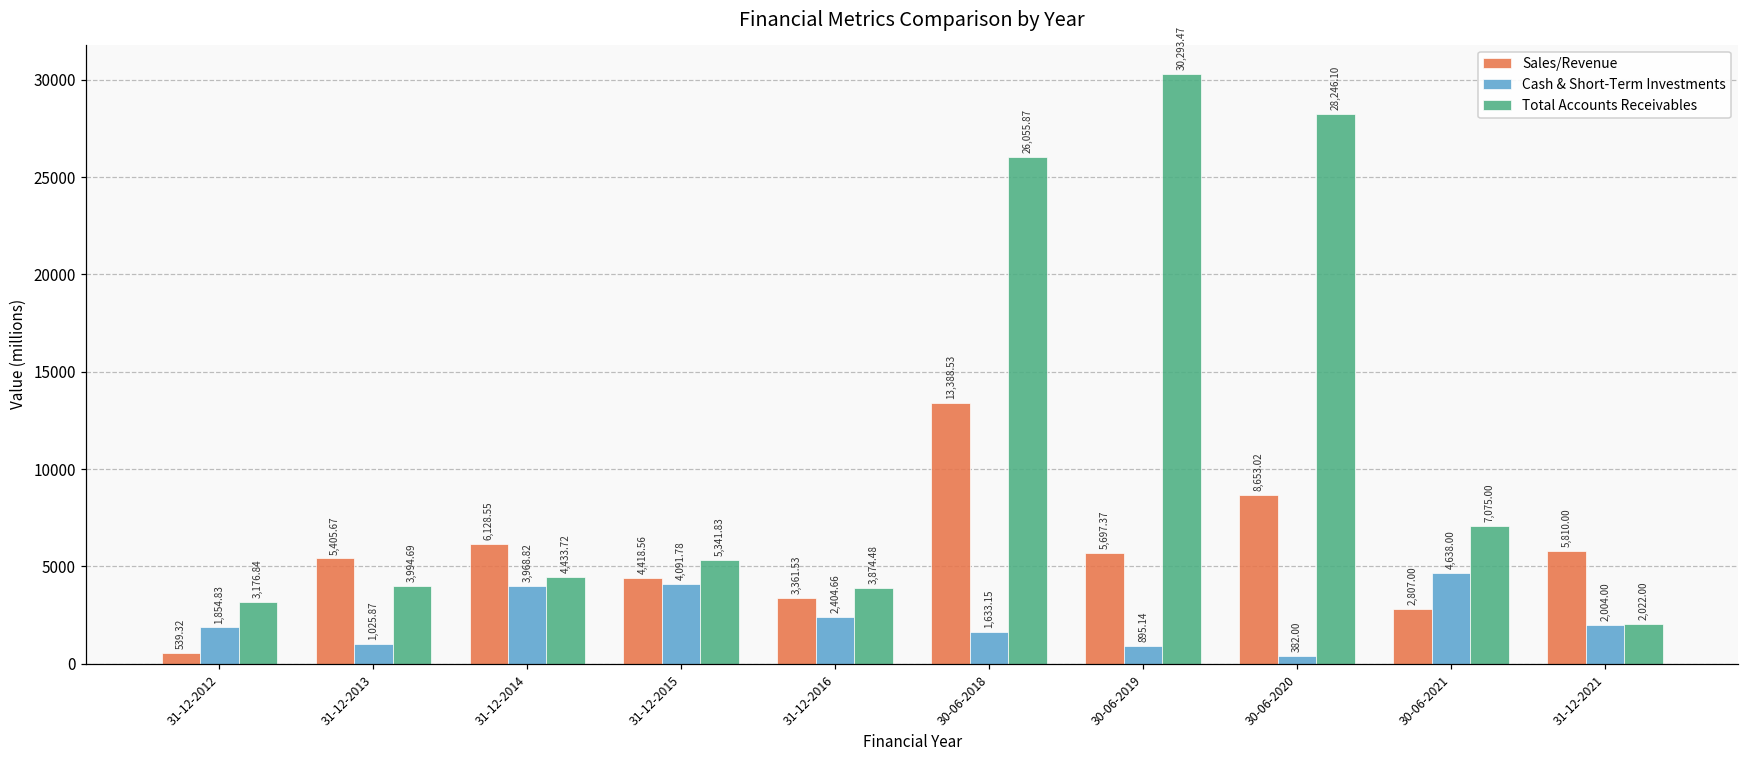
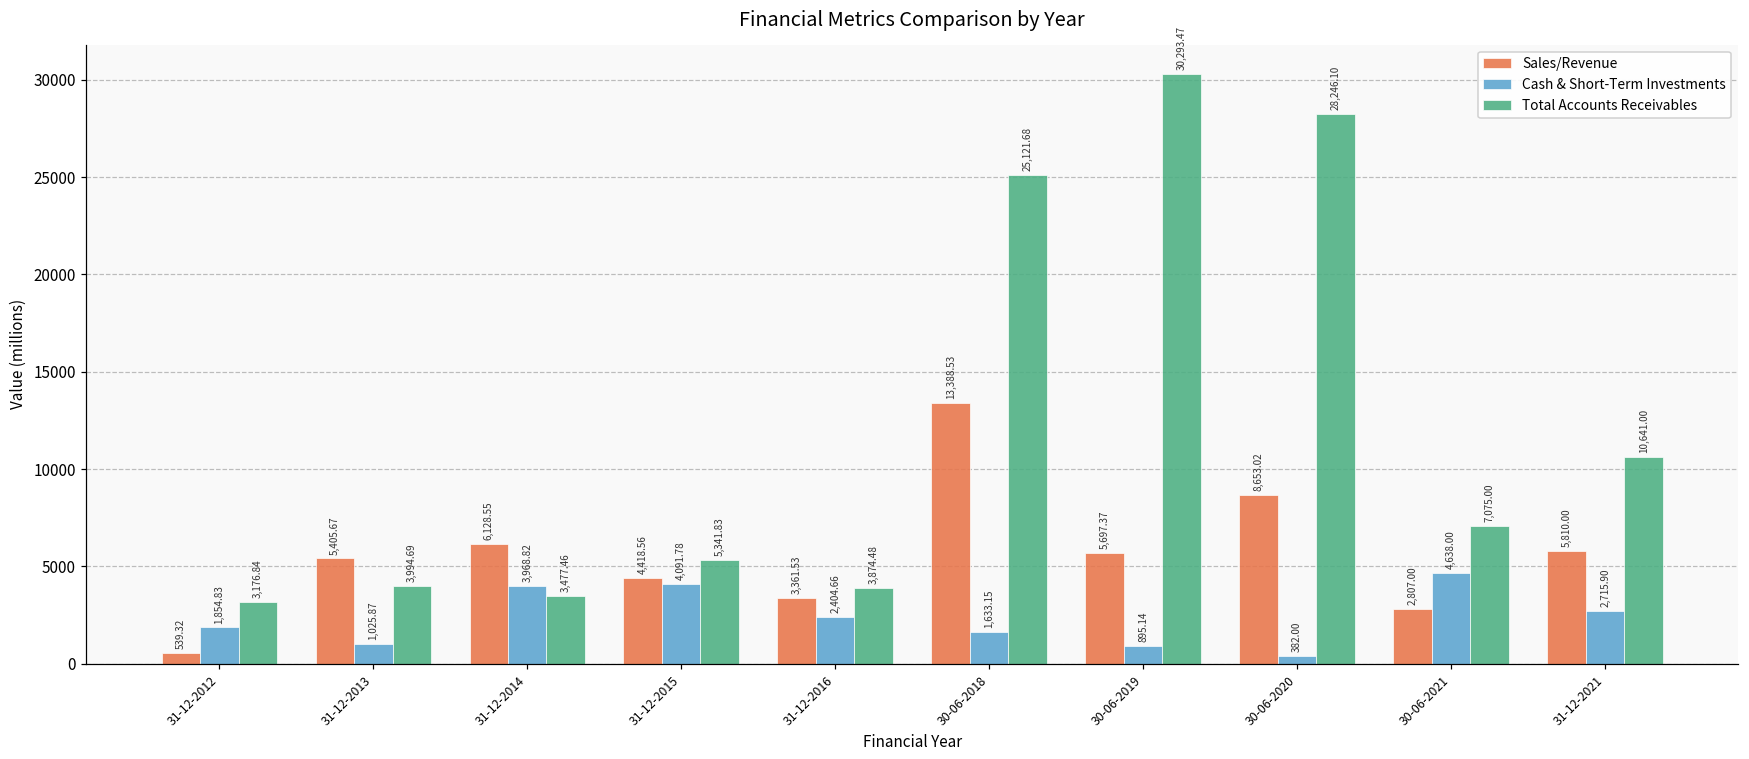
  {
    "Sales/Revenue": {
      "31-12-2012": "539.32",
      "31-12-2013": "5,405.67",
      "31-12-2014": "6,128.55",
      "31-12-2015": "4,418.56",
      "31-12-2016": "3,361.53",
      "30-06-2018": "13,388.53",
      "30-06-2019": "5,697.37",
      "30-06-2020": "8,653.02",
      "30-06-2021": "2,807.00",
      "31-12-2021": "5,810.00"
    },
    "Cash & Short-Term Investments": {
      "31-12-2012": "1,854.83",
      "31-12-2013": "1,025.87",
      "31-12-2014": "3,968.82",
      "31-12-2015": "4,091.78",
      "31-12-2016": "2,404.66",
      "30-06-2018": "1,633.15",
      "30-06-2019": "895.14",
      "30-06-2020": "382.00",
      "30-06-2021": "4,638.00",
-     "31-12-2021": "2,004.00"
+     "31-12-2021": "2,715.90"
    },
    "Total Accounts Receivables": {
      "31-12-2012": "3,176.84",
      "31-12-2013": "3,994.69",
-     "31-12-2014": "4,433.72",
+     "31-12-2014": "3,477.46",
      "31-12-2015": "5,341.83",
      "31-12-2016": "3,874.48",
-     "30-06-2018": "26,055.87",
+     "30-06-2018": "25,121.68",
      "30-06-2019": "30,293.47",
      "30-06-2020": "28,246.10",
      "30-06-2021": "7,075.00",
-     "31-12-2021": "2,022.00"
+     "31-12-2021": "10,641.00"
    }
  }
